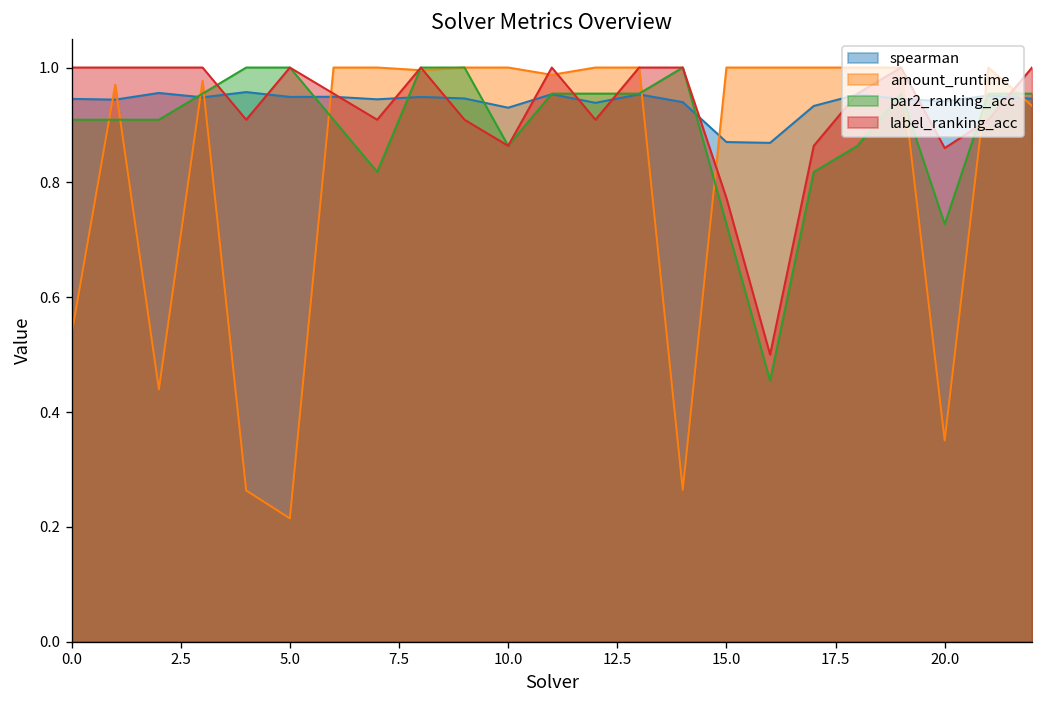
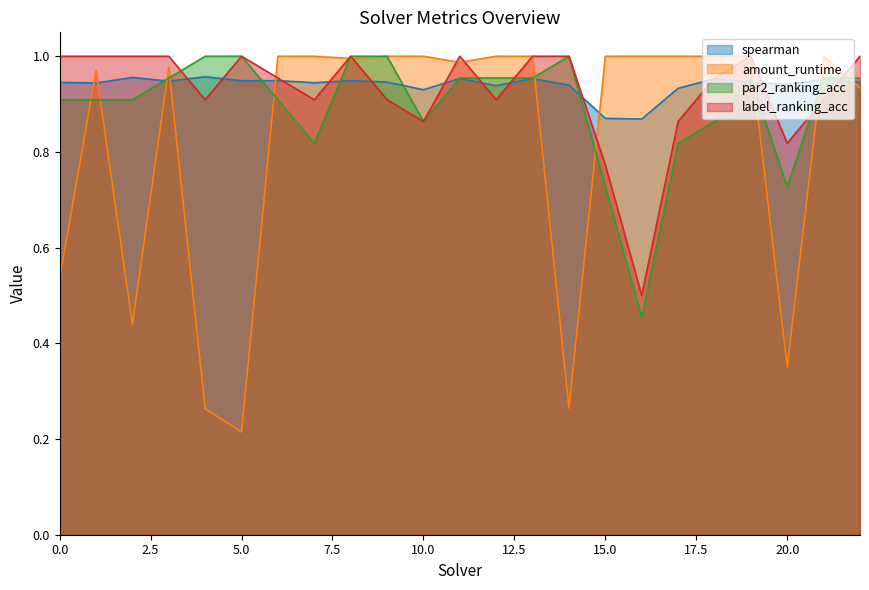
  {
    "spearman": {
      "0.0": 0.95,
      "5.0": 0.95,
      "10.0": 0.93,
      "15.0": 0.87
    },
    "amount_runtime": {
      "0.0": 0.54,
      "5.0": 0.21,
      "10.0": 1.00,
      "15.0": 1.00,
      "20.0": 0.35
    },
    "par2_ranking_acc": {
      "0.0": 0.91,
      "15.0": 0.73,
      "20.0": 0.73
    },
    "label_ranking_acc": {
      "0.0": 1.00,
      "15.0": 0.77,
-     "20.0": 0.86
+     "20.0": 0.82
    }
  }
